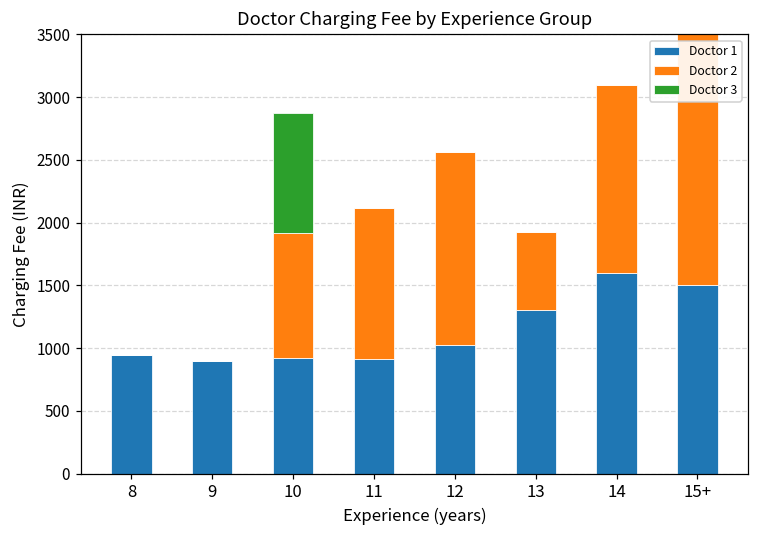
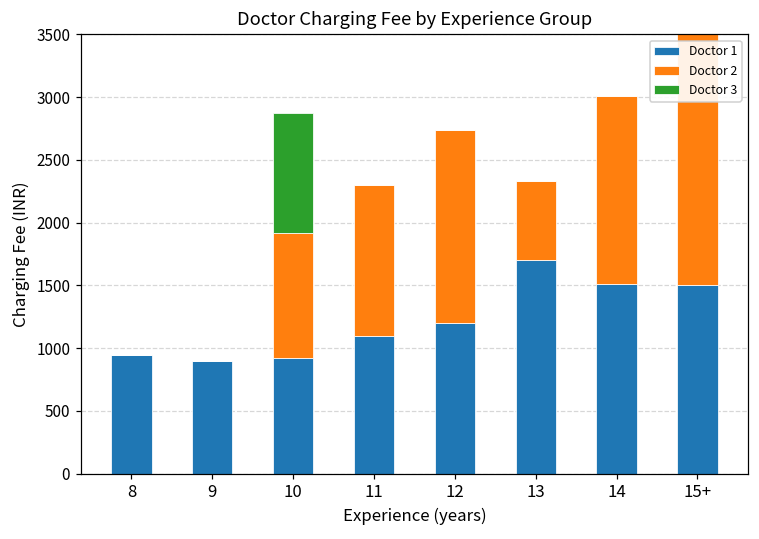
  {
    "Doctor 1": {
      "8": 950,
      "9": 900,
      "10": 920,
-     "11": 920,
-     "12": 1020,
-     "13": 1300,
-     "14": 1600,
+     "11": 1100,
+     "12": 1200,
+     "13": 1700,
+     "14": 1510,
      "15+": 1500
    },
    "Doctor 2": {
      "8": 0,
      "9": 0,
      "10": 1000,
      "11": 1200,
      "12": 1540,
      "13": 630,
      "14": 1500,
      "15+": 2000
    },
    "Doctor 3": {
      "8": 0,
      "9": 0,
      "10": 960,
      "11": 0,
      "12": 0,
      "13": 0,
      "14": 0,
      "15+": 0
    }
  }
